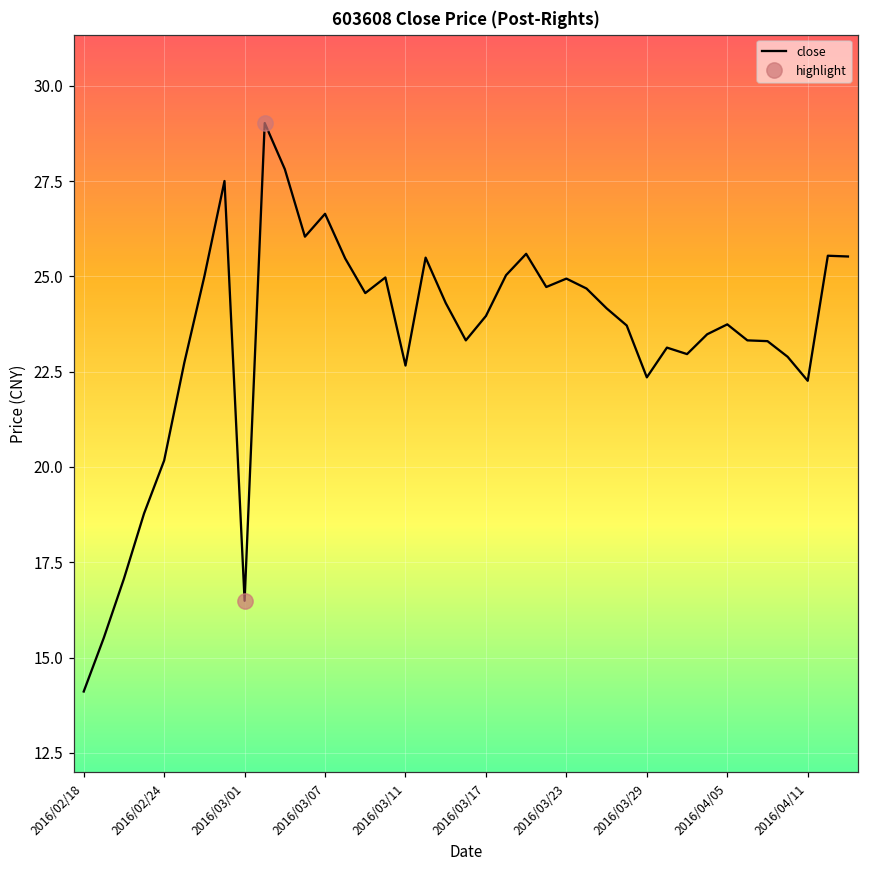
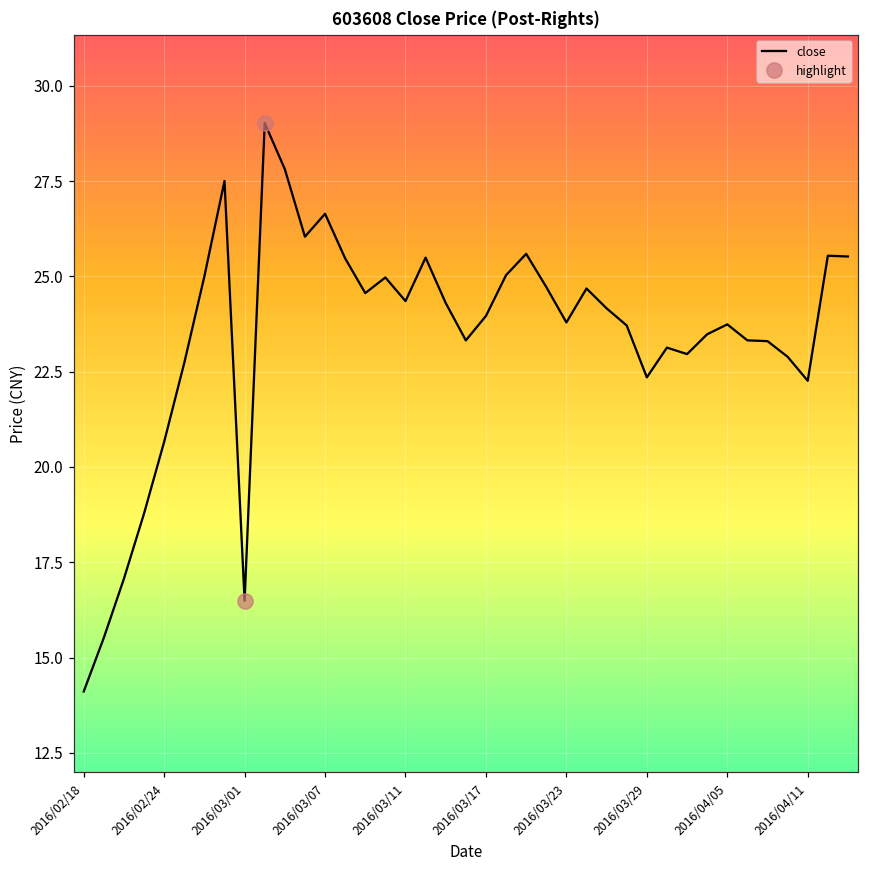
  {
    "close": {
      "2016/02/18": 14.1,
-     "2016/02/24": 20.2,
+     "2016/02/24": 20.7,
      "2016/03/07": 26.6,
-     "2016/03/11": 22.7,
+     "2016/03/11": 24.4,
      "2016/03/17": 24.0,
-     "2016/03/23": 24.9,
+     "2016/03/23": 23.8,
      "2016/03/29": 22.4,
      "2016/04/05": 23.7,
      "2016/04/11": 22.3
    }
  }
